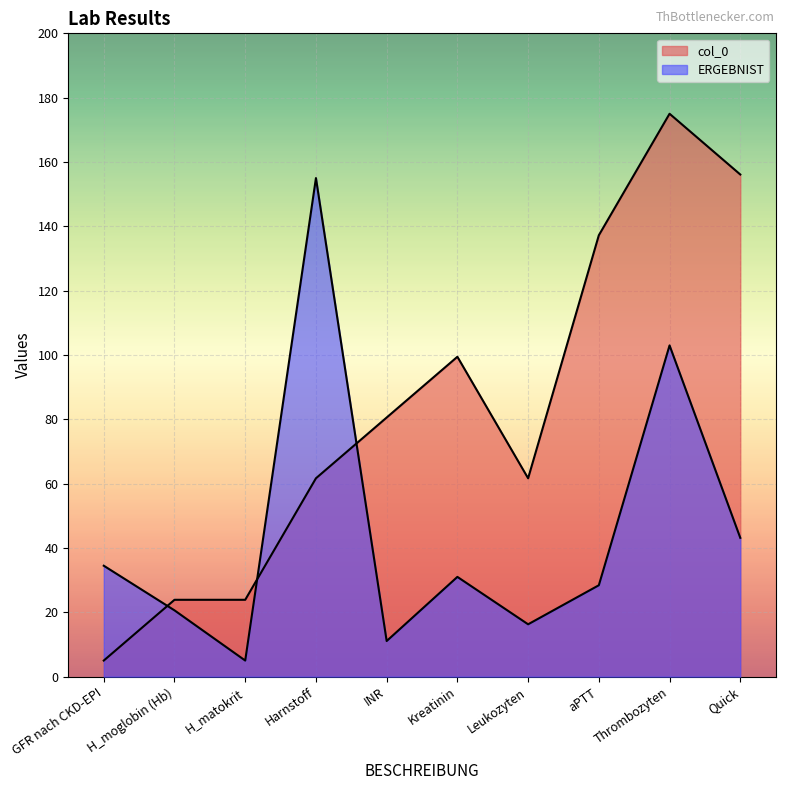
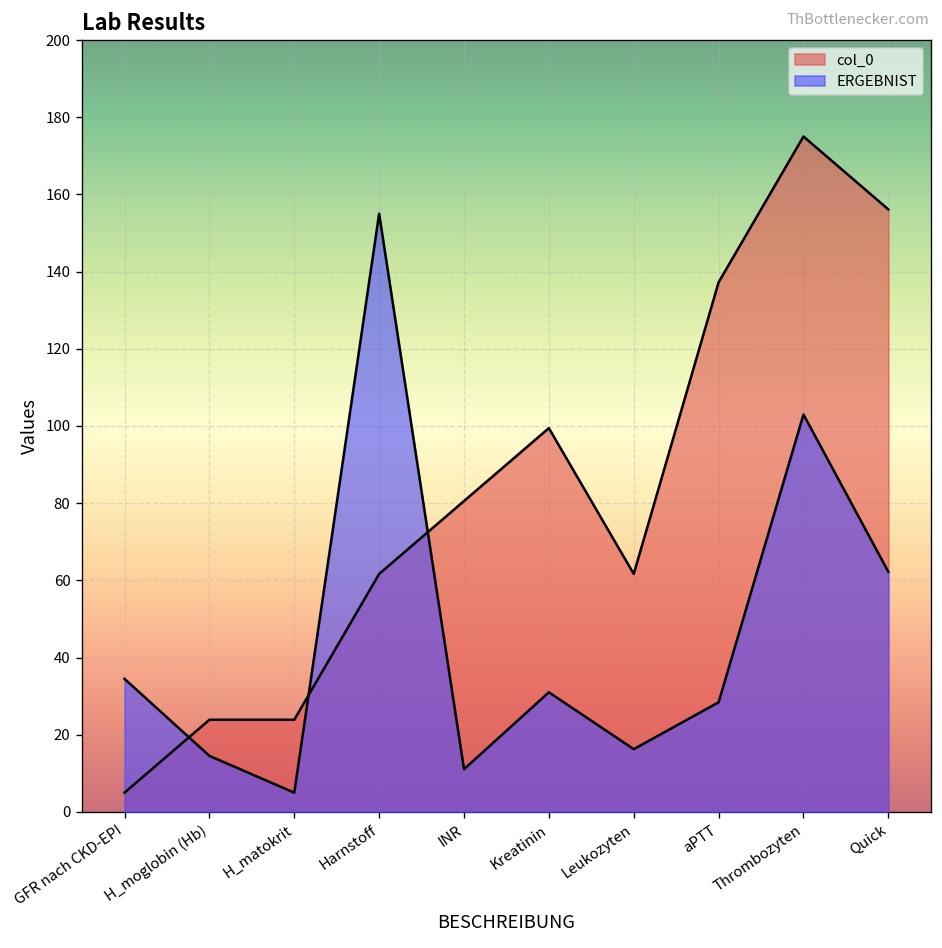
  {
    "col_0": {
      "GFR nach CKD-EPI": 5,
      "H_moglobin (Hb)": 24,
      "H_matokrit": 24,
      "Harnstoff": 62,
      "INR": 81,
      "Kreatinin": 99,
      "Leukozyten": 62,
      "aPTT": 137,
      "Thrombozyten": 175,
      "Quick": 156
    },
    "ERGEBNIST": {
      "GFR nach CKD-EPI": 34,
-     "H_moglobin (Hb)": 21,
+     "H_moglobin (Hb)": 15,
      "H_matokrit": 5,
      "Harnstoff": 155,
      "INR": 11,
      "Kreatinin": 31,
      "Leukozyten": 16,
      "aPTT": 28,
      "Thrombozyten": 103,
-     "Quick": 43
+     "Quick": 62
    }
  }
